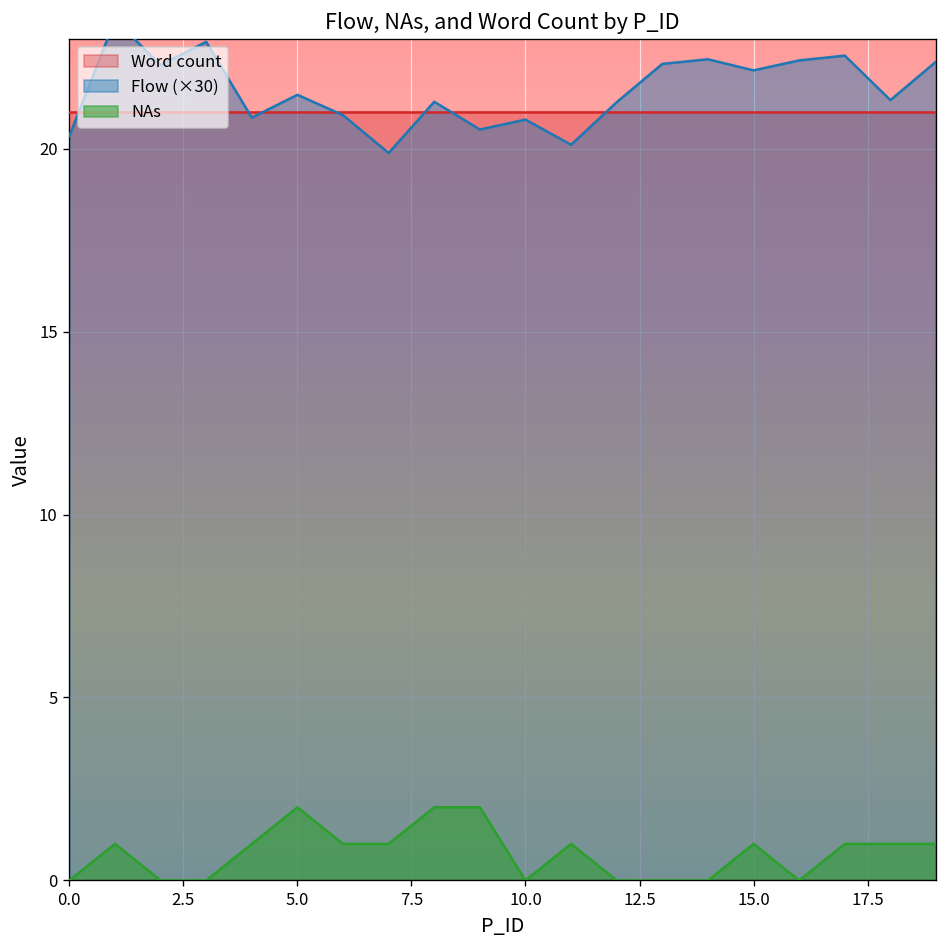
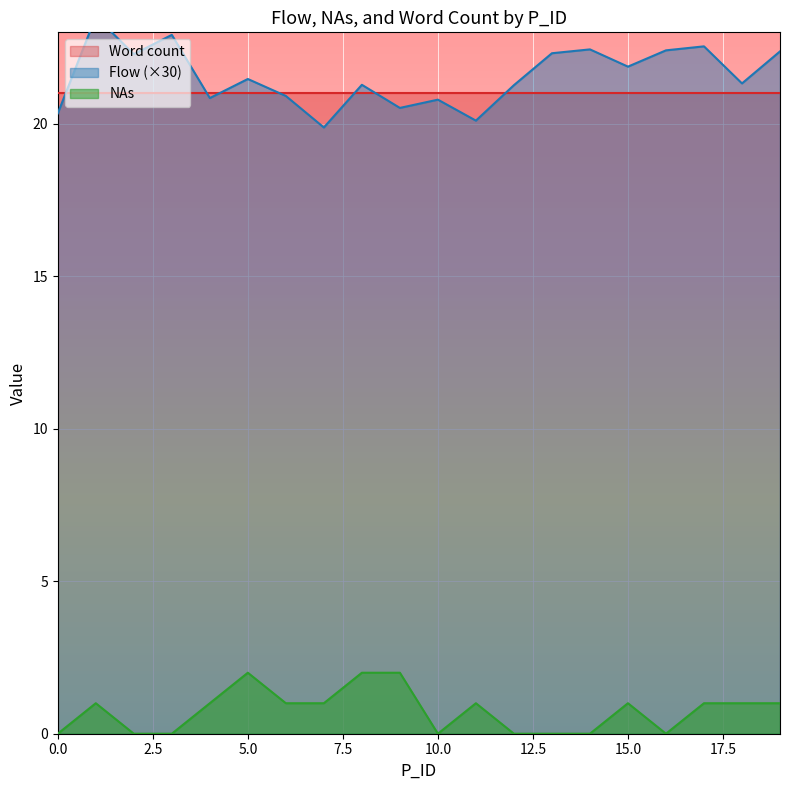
  {
    "Word count": {
      "0.0": 21.0,
      "5.0": 21.0,
      "10.0": 21.0,
      "15.0": 21.0
    },
    "Flow (×30)": {
      "0.0": 20.3,
      "5.0": 21.5,
      "10.0": 20.8,
-     "15.0": 22.1
+     "15.0": 21.9
    },
    "NAs": {
      "0.0": 0.0,
      "5.0": 2.0,
      "10.0": 0.0,
      "15.0": 1.0
    }
  }
